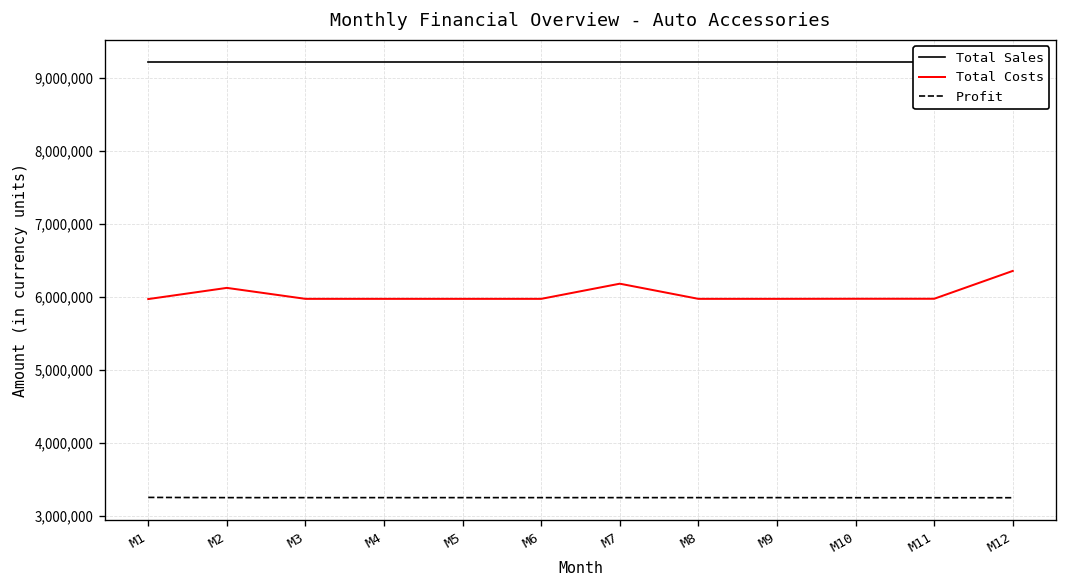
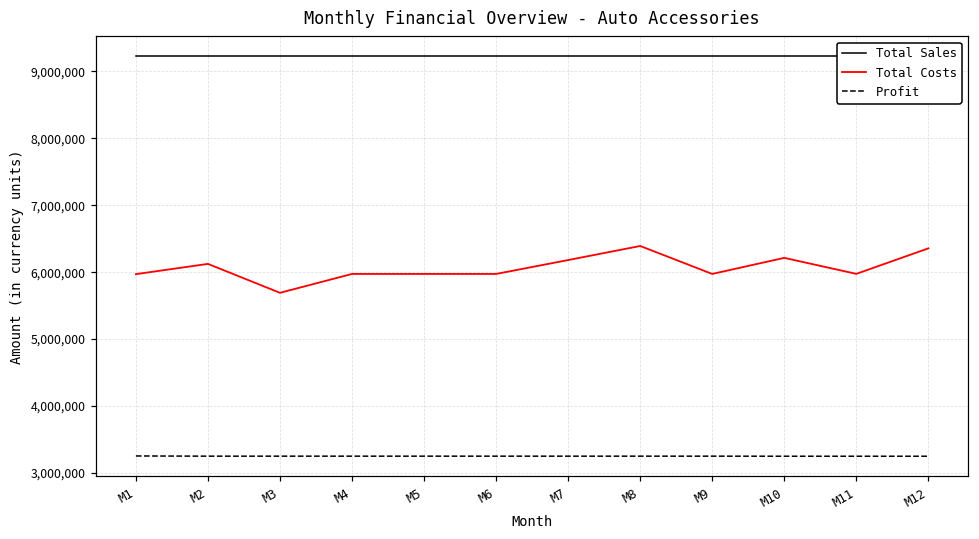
  {
    "Total Costs": {
      "M1": "6,000,000",
      "M2": "6,100,000",
-     "M3": "6,000,000",
+     "M3": "5,700,000",
      "M4": "6,000,000",
      "M5": "6,000,000",
      "M6": "6,000,000",
      "M7": "6,200,000",
-     "M8": "6,000,000",
+     "M8": "6,400,000",
      "M9": "6,000,000",
-     "M10": "6,000,000",
+     "M10": "6,200,000",
      "M11": "6,000,000",
      "M12": "6,400,000"
    }
  }
